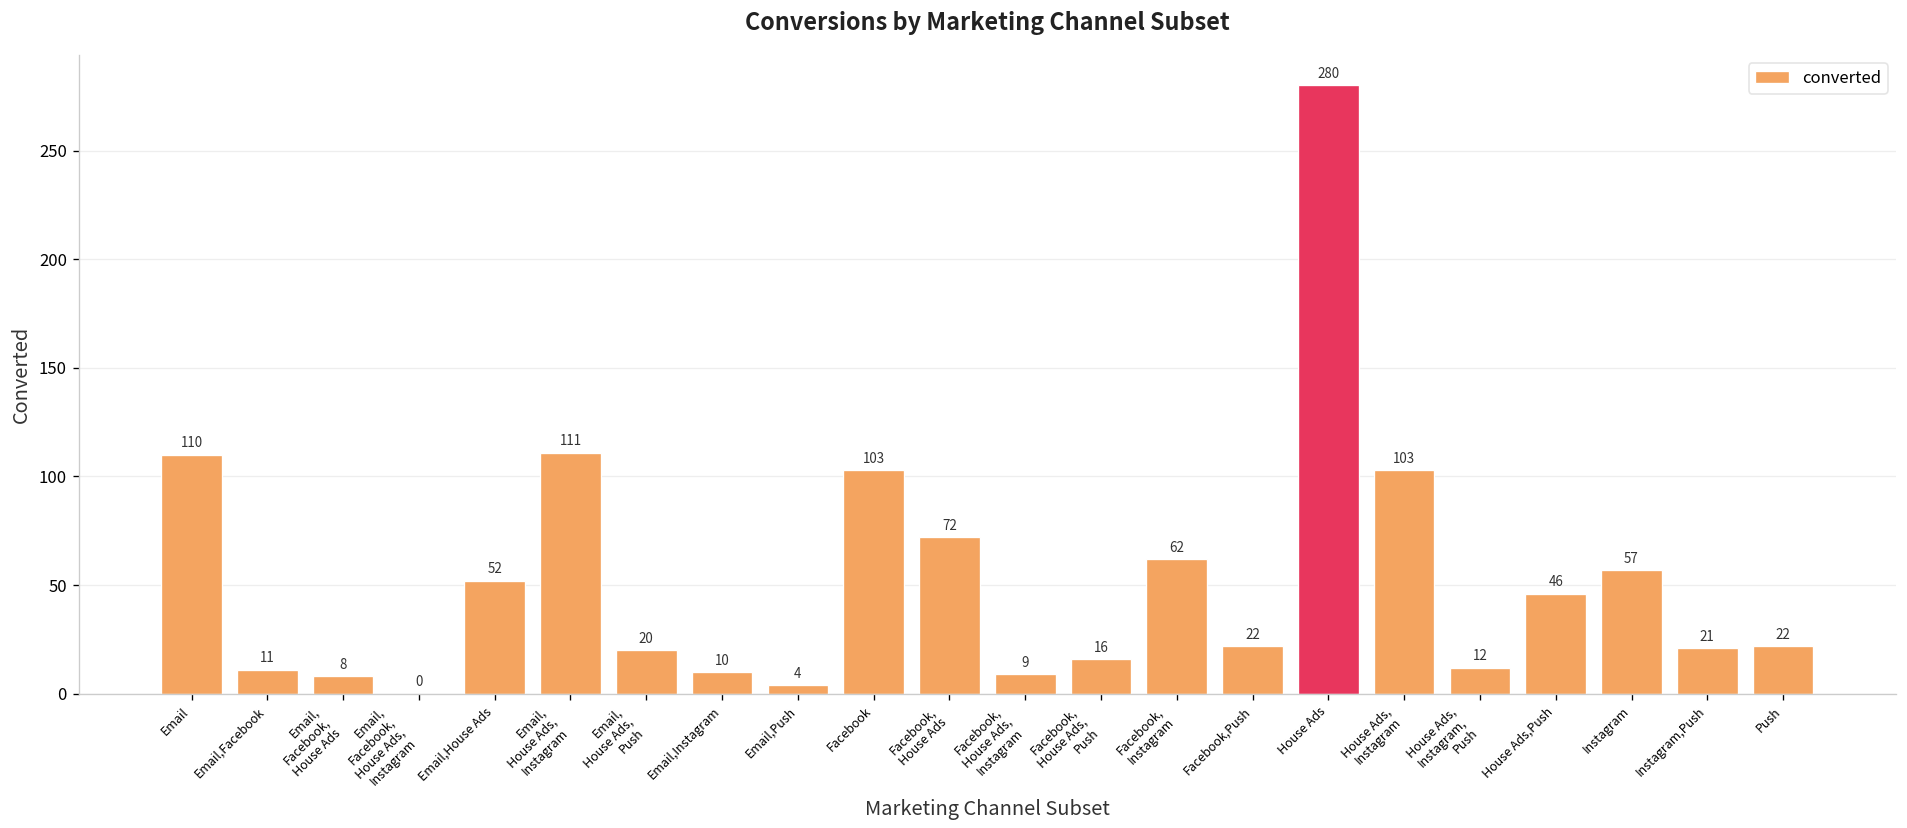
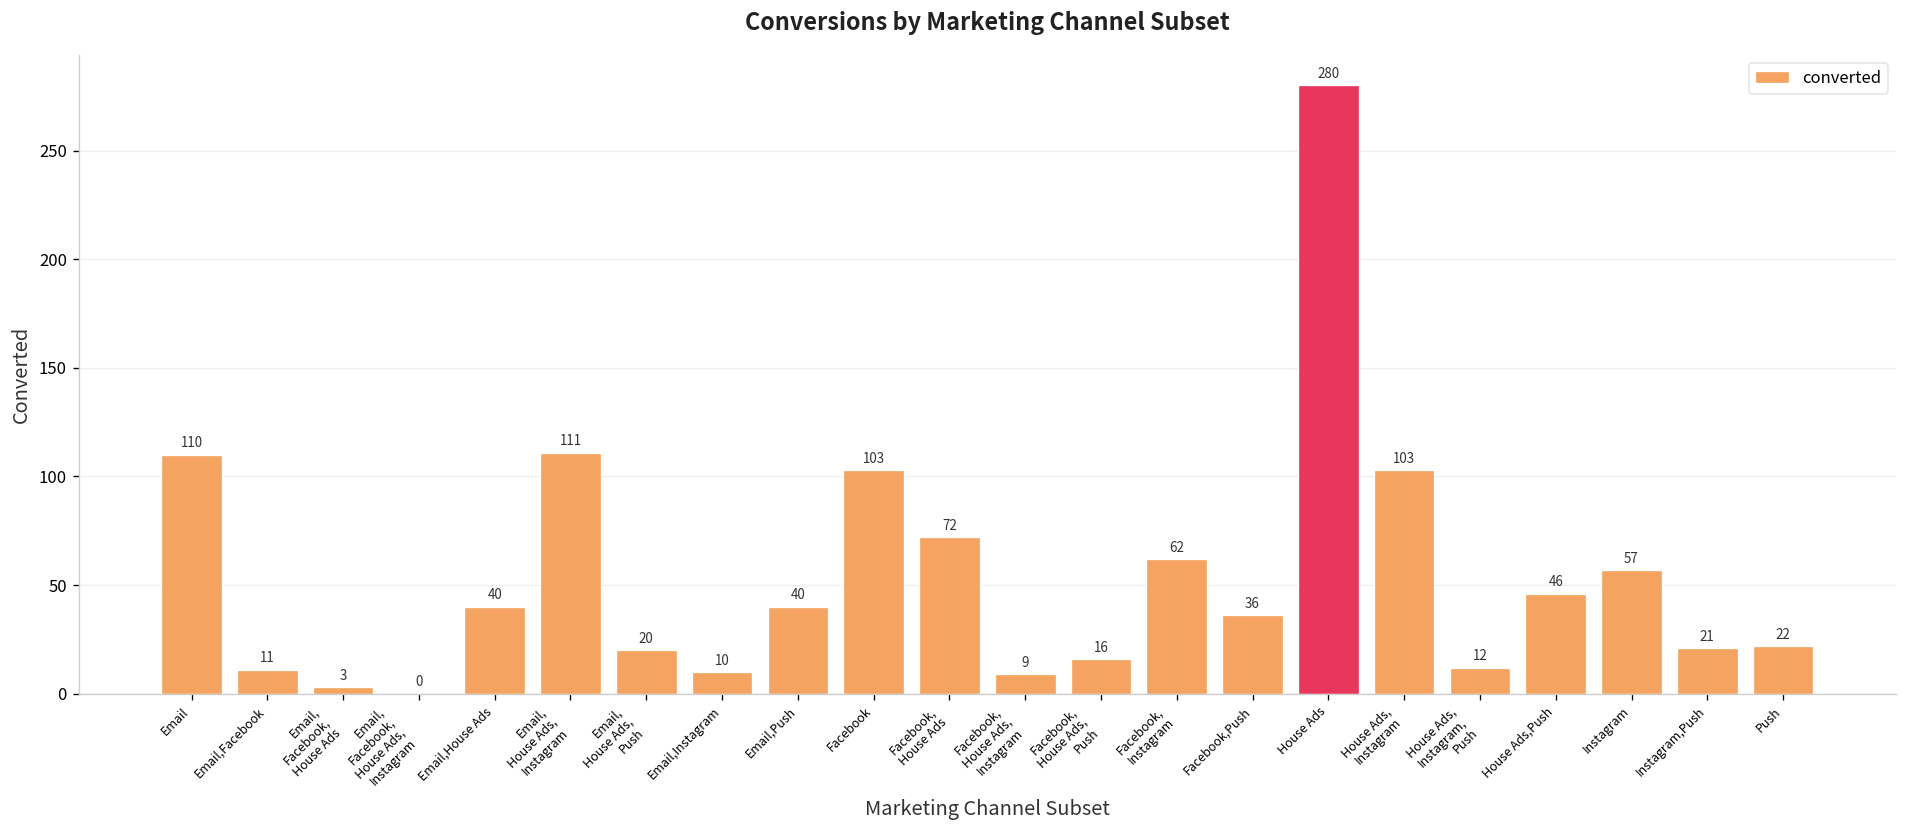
  {
    "Email": 110,
    "Email,Facebook": 11,
-   "Email, Facebook, House Ads": 8,
+   "Email, Facebook, House Ads": 3,
    "Email, Facebook, House Ads, Instagram": 0,
-   "Email,House Ads": 52,
+   "Email,House Ads": 40,
    "Email, House Ads, Instagram": 111,
    "Email, House Ads, Push": 20,
    "Email,Instagram": 10,
-   "Email,Push": 4,
+   "Email,Push": 40,
    "Facebook": 103,
    "Facebook, House Ads": 72,
    "Facebook, House Ads, Instagram": 9,
    "Facebook, House Ads, Push": 16,
    "Facebook, Instagram": 62,
-   "Facebook,Push": 22,
+   "Facebook,Push": 36,
    "House Ads": 280,
    "House Ads, Instagram": 103,
    "House Ads, Instagram, Push": 12,
    "House Ads,Push": 46,
    "Instagram": 57,
    "Instagram,Push": 21,
    "Push": 22
  }
